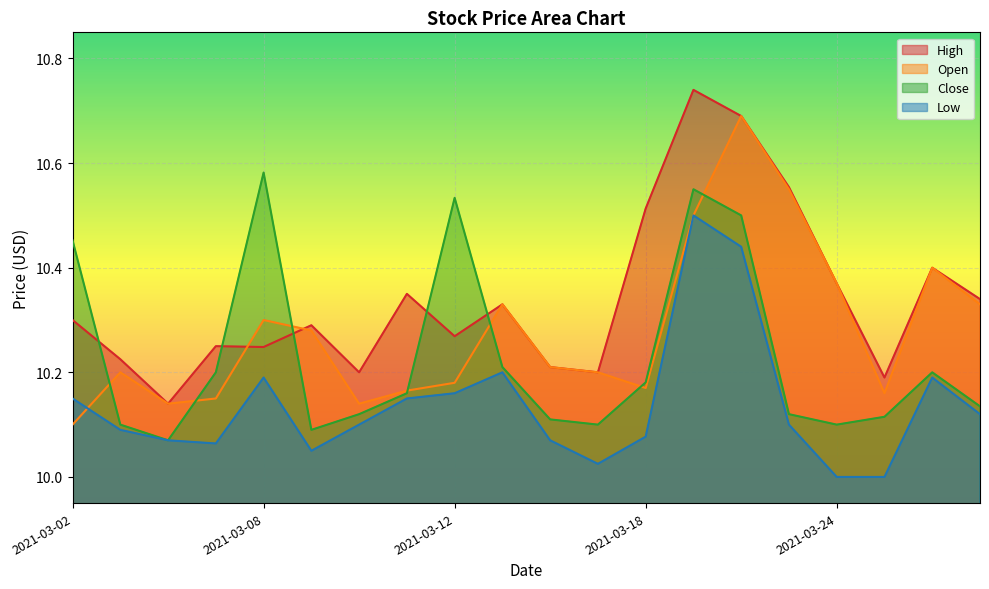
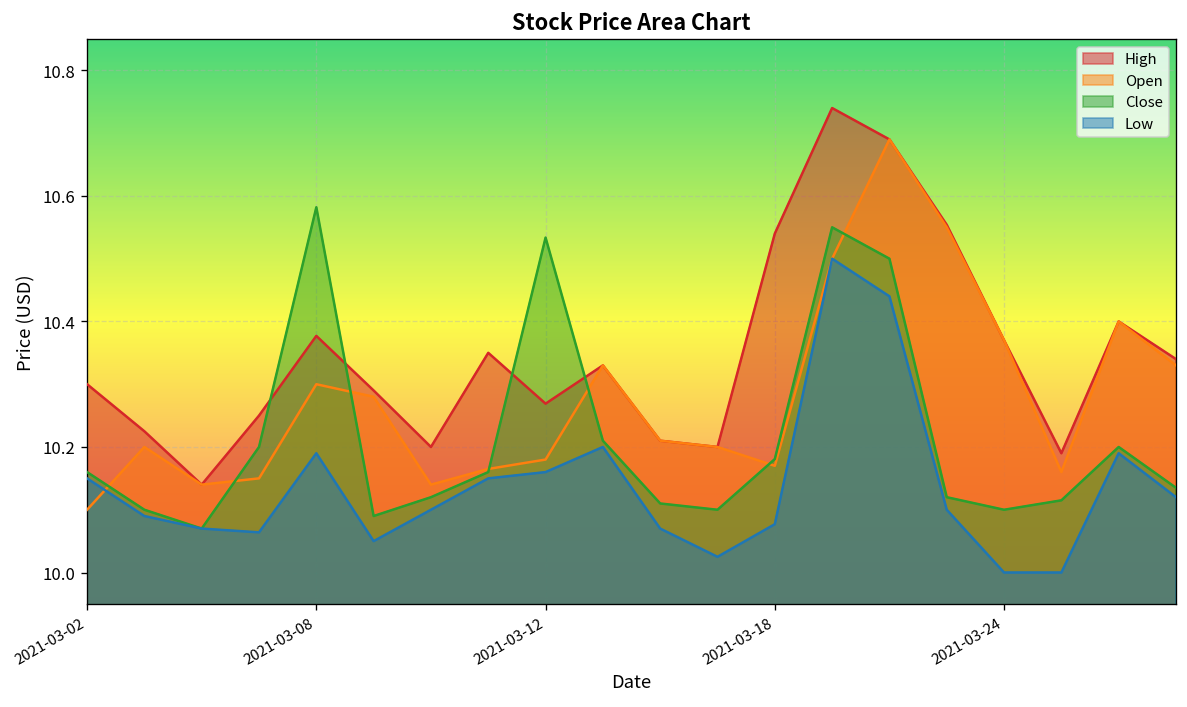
  {
    "High": {
      "2021-03-02": 10.30,
-     "2021-03-08": 10.25,
+     "2021-03-08": 10.38,
      "2021-03-12": 10.27,
-     "2021-03-18": 10.51
+     "2021-03-18": 10.54
    },
    "Open": {
      "2021-03-02": 10.10,
      "2021-03-08": 10.30,
      "2021-03-12": 10.18,
      "2021-03-18": 10.17
    },
    "Close": {
-     "2021-03-02": 10.45,
+     "2021-03-02": 10.16,
      "2021-03-08": 10.58,
      "2021-03-12": 10.53,
      "2021-03-18": 10.18,
      "2021-03-24": 10.10
    },
    "Low": {
      "2021-03-02": 10.15,
      "2021-03-08": 10.19,
      "2021-03-12": 10.16,
      "2021-03-18": 10.08,
      "2021-03-24": 10.00
    }
  }
